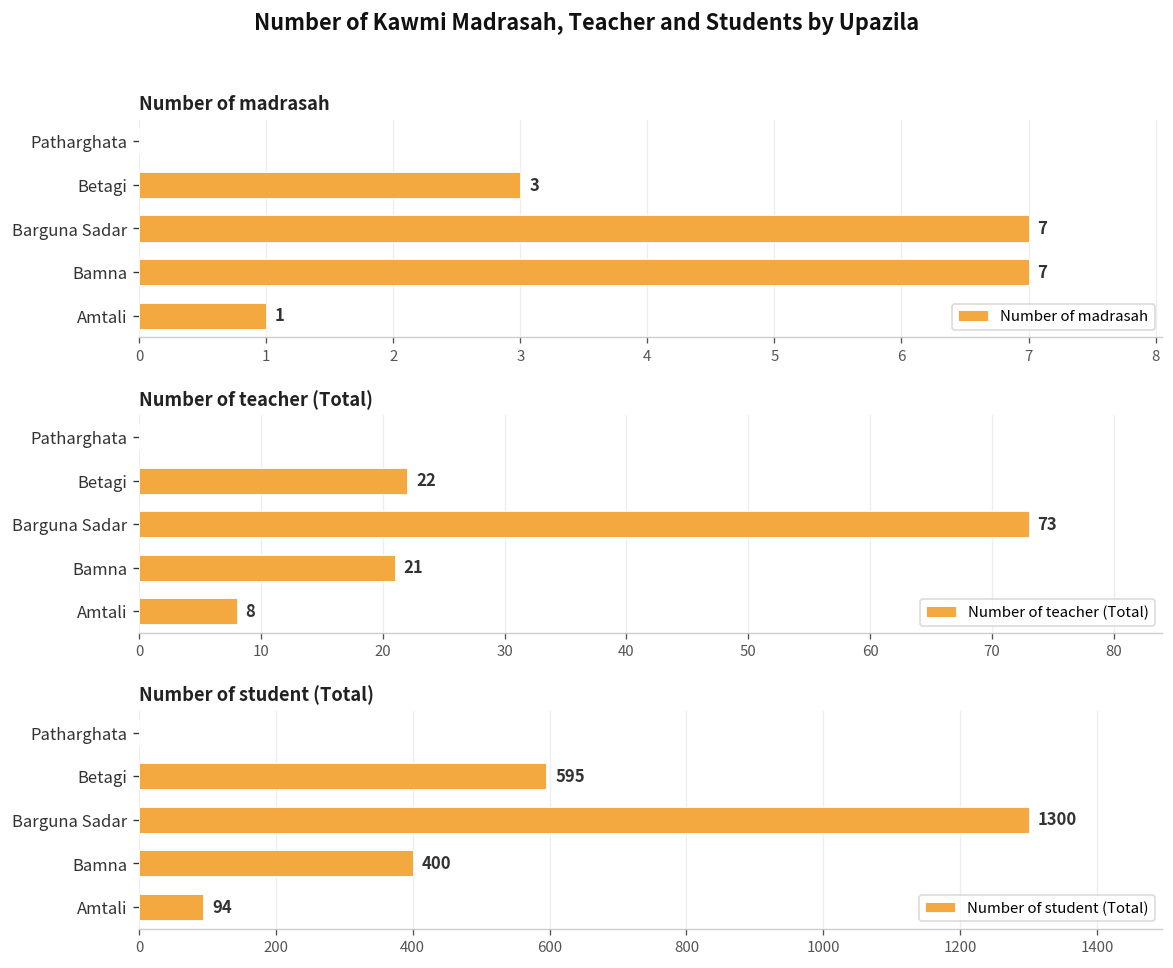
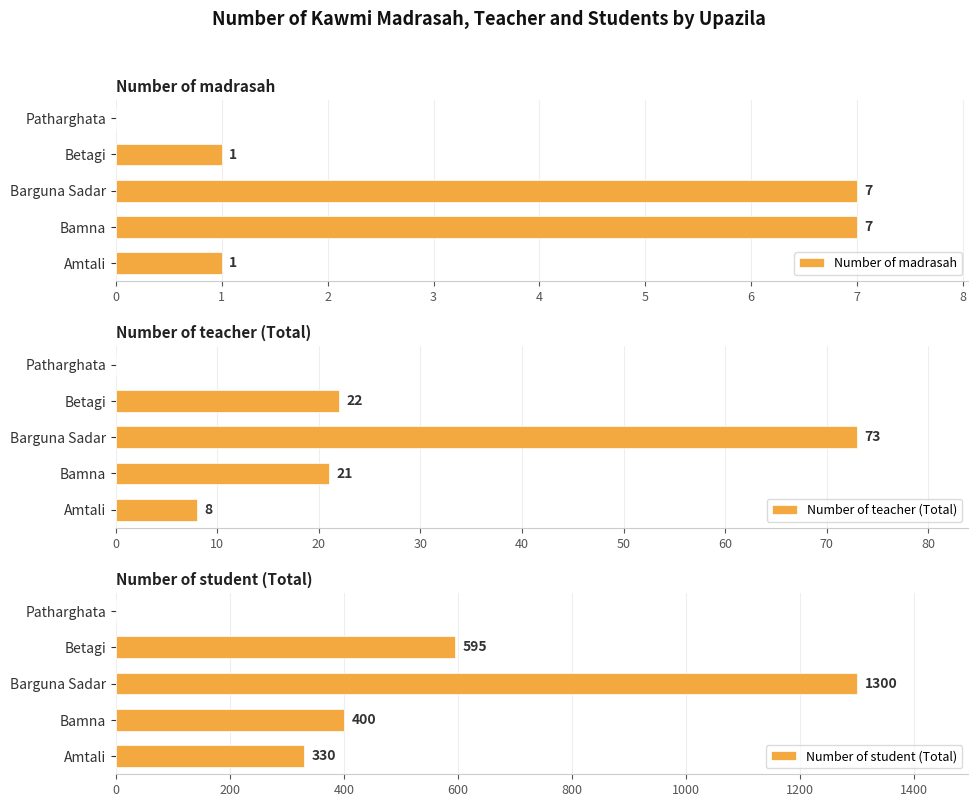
  {
    "Number of madrasah": {
-     "Betagi": 3,
+     "Betagi": 1,
      "Barguna Sadar": 7,
      "Bamna": 7,
      "Amtali": 1
    },
    "Number of teacher (Total)": {
      "Betagi": 22,
      "Barguna Sadar": 73,
      "Bamna": 21,
      "Amtali": 8
    },
    "Number of student (Total)": {
      "Betagi": 595,
      "Barguna Sadar": 1300,
      "Bamna": 400,
-     "Amtali": 94
+     "Amtali": 330
    }
  }
